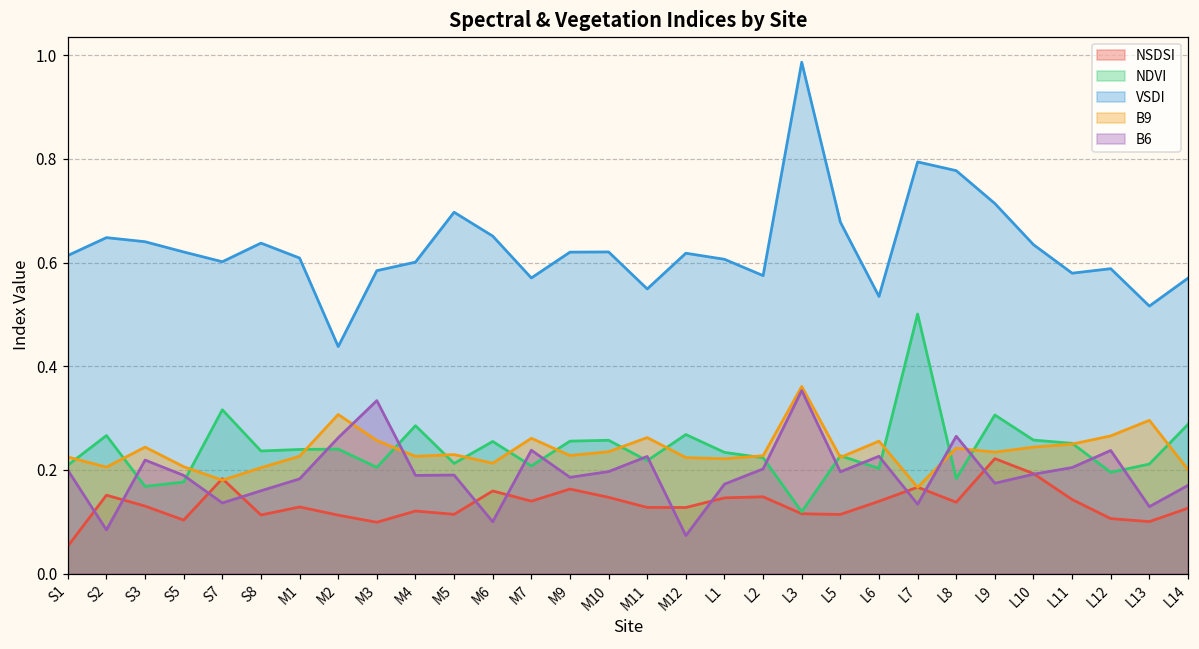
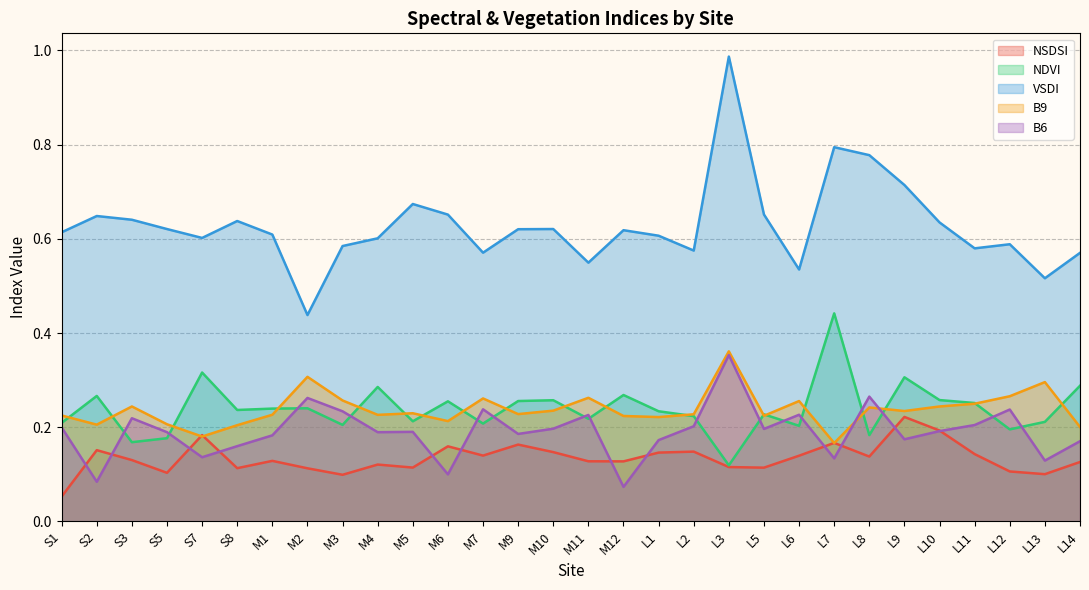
  {
    "NDVI": {
      "S1": 0.21,
      "S2": 0.27,
      "S3": 0.17,
      "S5": 0.18,
      "S7": 0.32,
      "S8": 0.24,
      "M1": 0.24,
      "M2": 0.24,
      "M3": 0.20,
      "M4": 0.29,
      "M5": 0.21,
      "M6": 0.26,
      "M7": 0.21,
      "M9": 0.26,
      "M10": 0.26,
      "M11": 0.22,
      "M12": 0.27,
      "L1": 0.23,
      "L6": 0.20,
-     "L7": 0.50,
+     "L7": 0.44,
      "L8": 0.18,
      "L9": 0.31,
      "L10": 0.26,
      "L12": 0.20,
      "L13": 0.21,
      "L14": 0.29
    },
    "VSDI": {
      "S1": 0.61,
      "S2": 0.65,
      "S3": 0.64,
      "S5": 0.62,
      "S7": 0.60,
      "S8": 0.64,
      "M1": 0.61,
      "M2": 0.44,
      "M3": 0.58,
      "M4": 0.60,
-     "M5": 0.70,
+     "M5": 0.67,
      "M6": 0.65,
      "M7": 0.57,
      "M9": 0.62,
      "M10": 0.62,
      "M11": 0.55,
      "M12": 0.62,
      "L1": 0.61,
      "L2": 0.58,
      "L3": 0.99,
-     "L5": 0.68,
+     "L5": 0.65,
      "L6": 0.53,
      "L7": 0.79,
      "L8": 0.78,
      "L9": 0.71,
      "L10": 0.63,
      "L11": 0.58,
      "L12": 0.59,
      "L13": 0.52,
      "L14": 0.57
    },
    "B6": {
      "S1": 0.20,
      "S2": 0.08,
      "S3": 0.22,
      "S5": 0.19,
      "S7": 0.14,
      "S8": 0.16,
      "M1": 0.18,
      "M2": 0.26,
-     "M3": 0.33,
+     "M3": 0.23,
      "M4": 0.19,
      "M5": 0.19,
      "M6": 0.10,
      "M7": 0.24,
      "M9": 0.19,
      "M10": 0.20,
      "M11": 0.23,
      "M12": 0.07,
      "L1": 0.17,
      "L2": 0.20,
      "L3": 0.35,
      "L5": 0.20,
      "L6": 0.23,
      "L7": 0.13,
      "L8": 0.27,
      "L9": 0.17,
      "L11": 0.20,
      "L12": 0.24,
      "L13": 0.13,
      "L14": 0.17
    }
  }
